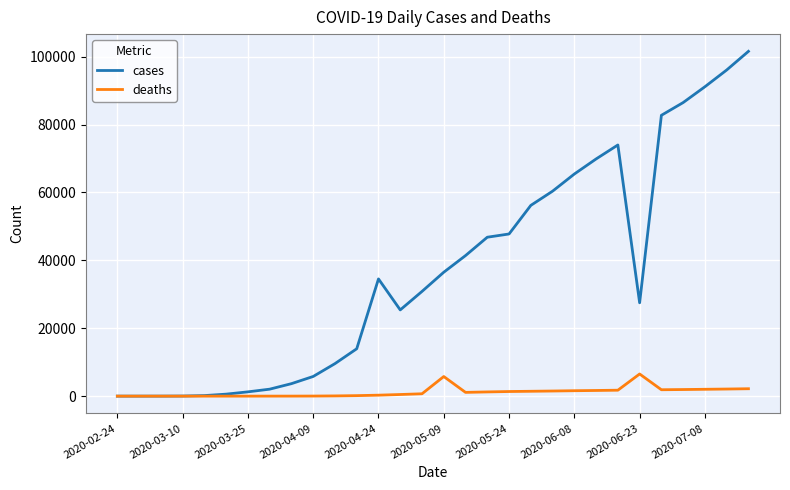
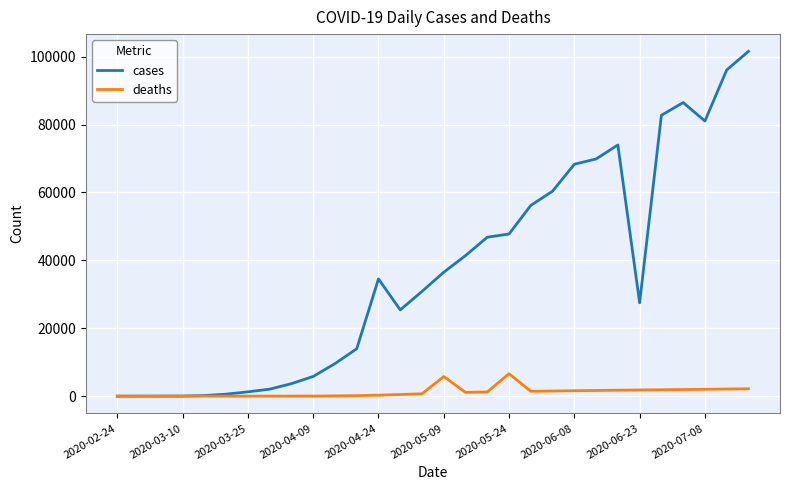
  {
    "cases": {
      "2020-03-25": 1000,
      "2020-04-09": 6000,
      "2020-04-24": 35000,
      "2020-05-09": 37000,
      "2020-05-24": 48000,
-     "2020-06-08": 65000,
+     "2020-06-08": 68000,
      "2020-06-23": 28000,
-     "2020-07-08": 91000
+     "2020-07-08": 81000
    },
    "deaths": {
      "2020-03-25": 0,
      "2020-04-09": 0,
      "2020-04-24": 0,
      "2020-05-09": 6000,
-     "2020-05-24": 1000,
+     "2020-05-24": 7000,
      "2020-06-08": 2000,
-     "2020-06-23": 7000,
+     "2020-06-23": 2000,
      "2020-07-08": 2000
    }
  }
